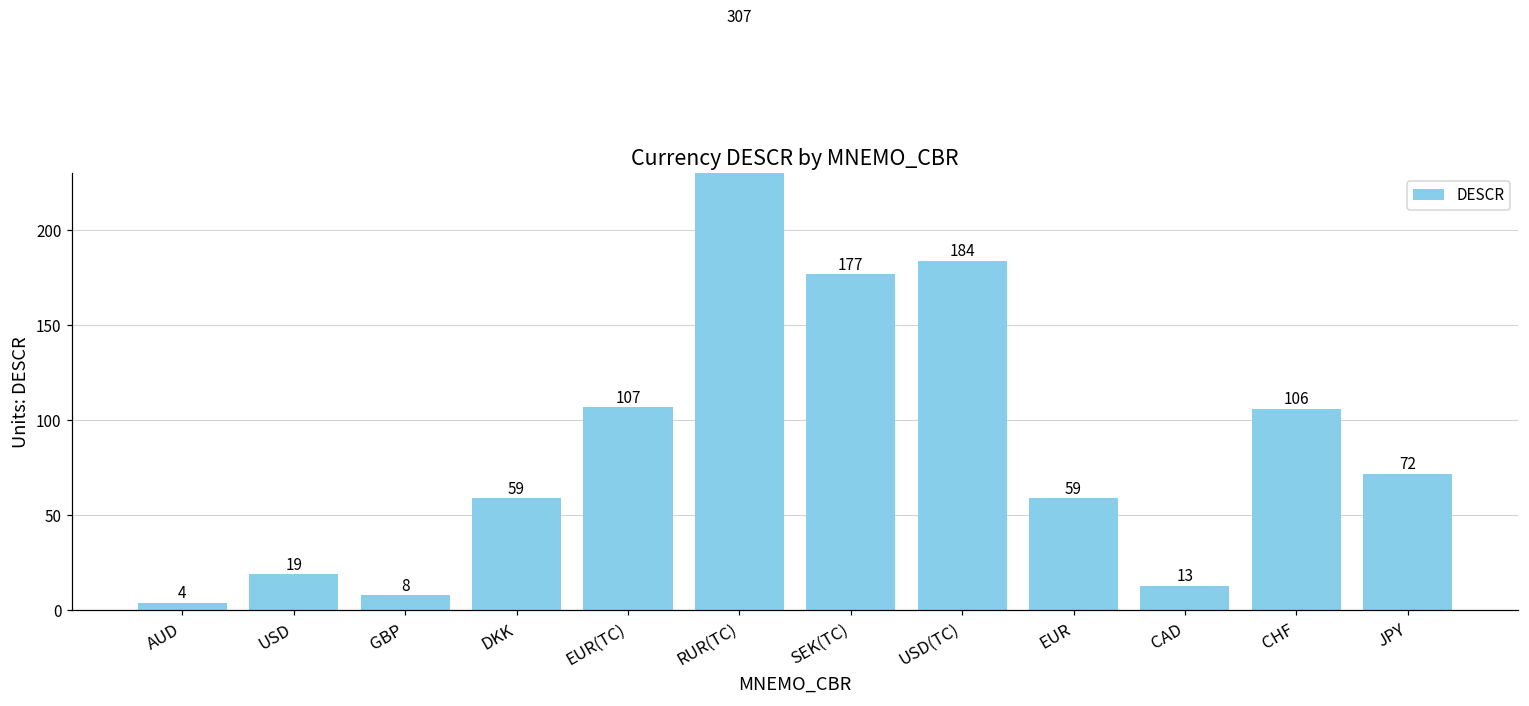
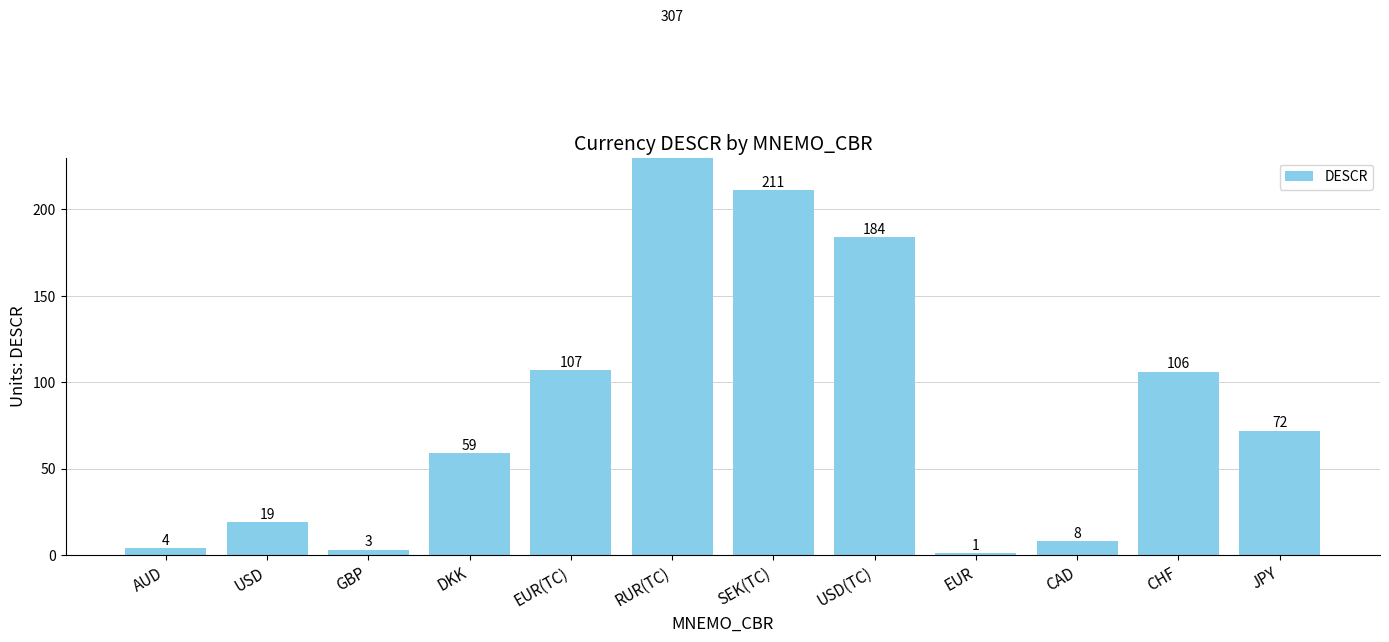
  {
    "AUD": 4,
    "USD": 19,
-   "GBP": 8,
+   "GBP": 3,
    "DKK": 59,
    "EUR(TC)": 107,
-   "SEK(TC)": 177,
+   "SEK(TC)": 211,
    "USD(TC)": 184,
-   "EUR": 59,
-   "CAD": 13,
+   "EUR": 1,
+   "CAD": 8,
    "CHF": 106,
    "JPY": 72
  }
